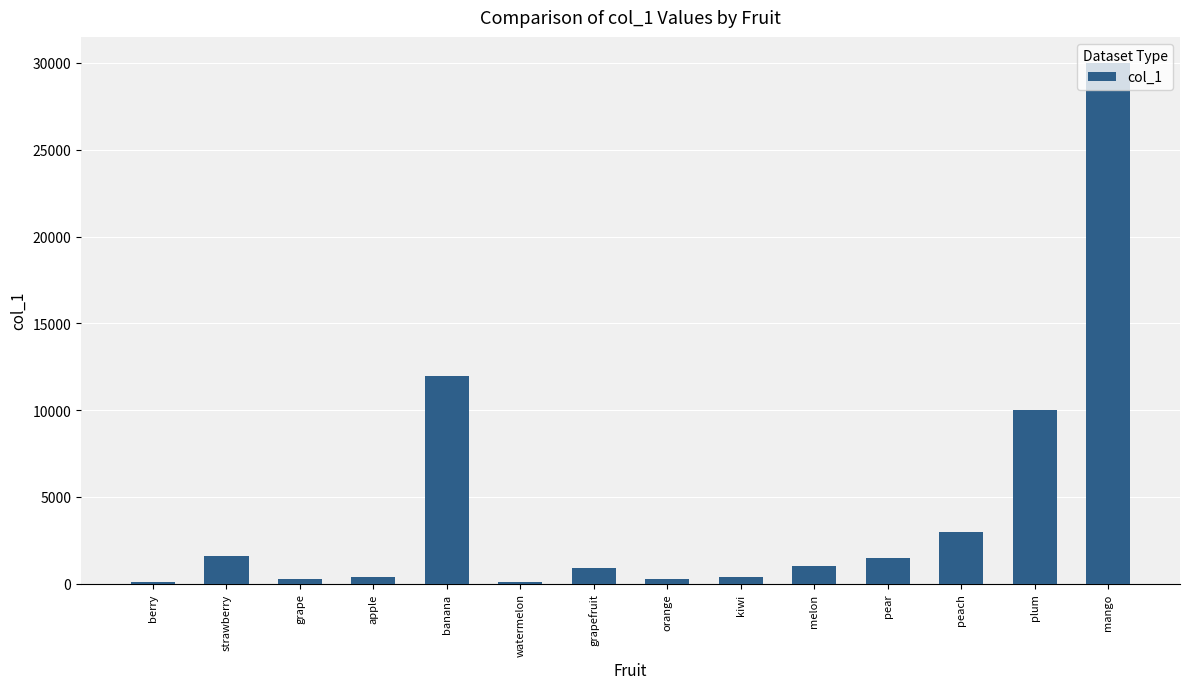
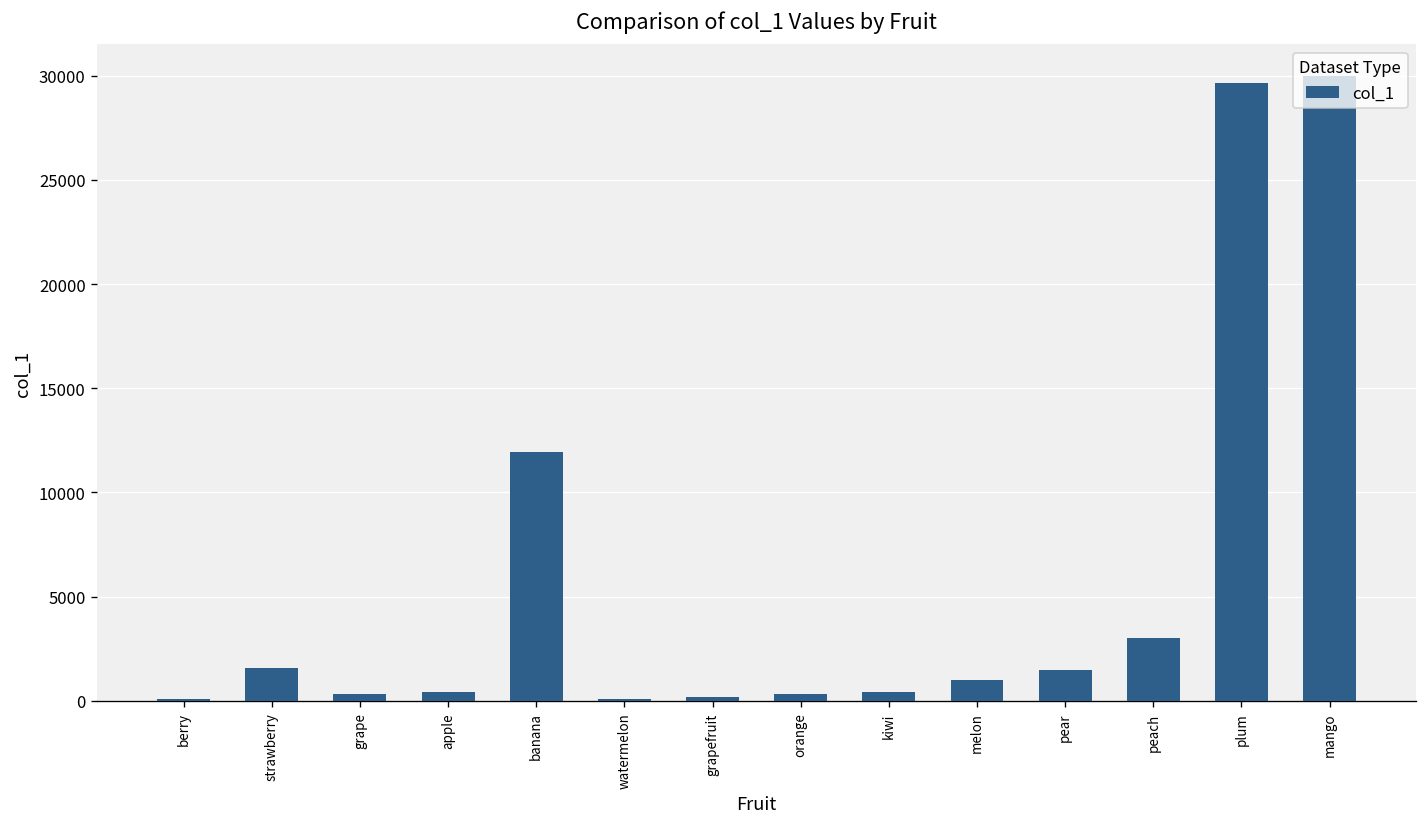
  {
    "strawberry": 1600,
    "grape": 300,
    "apple": 400,
    "banana": 11900,
-   "grapefruit": 900,
+   "grapefruit": 200,
    "orange": 300,
    "kiwi": 400,
    "melon": 1000,
    "pear": 1500,
    "peach": 3000,
-   "plum": 10000
+   "plum": 29700
  }
